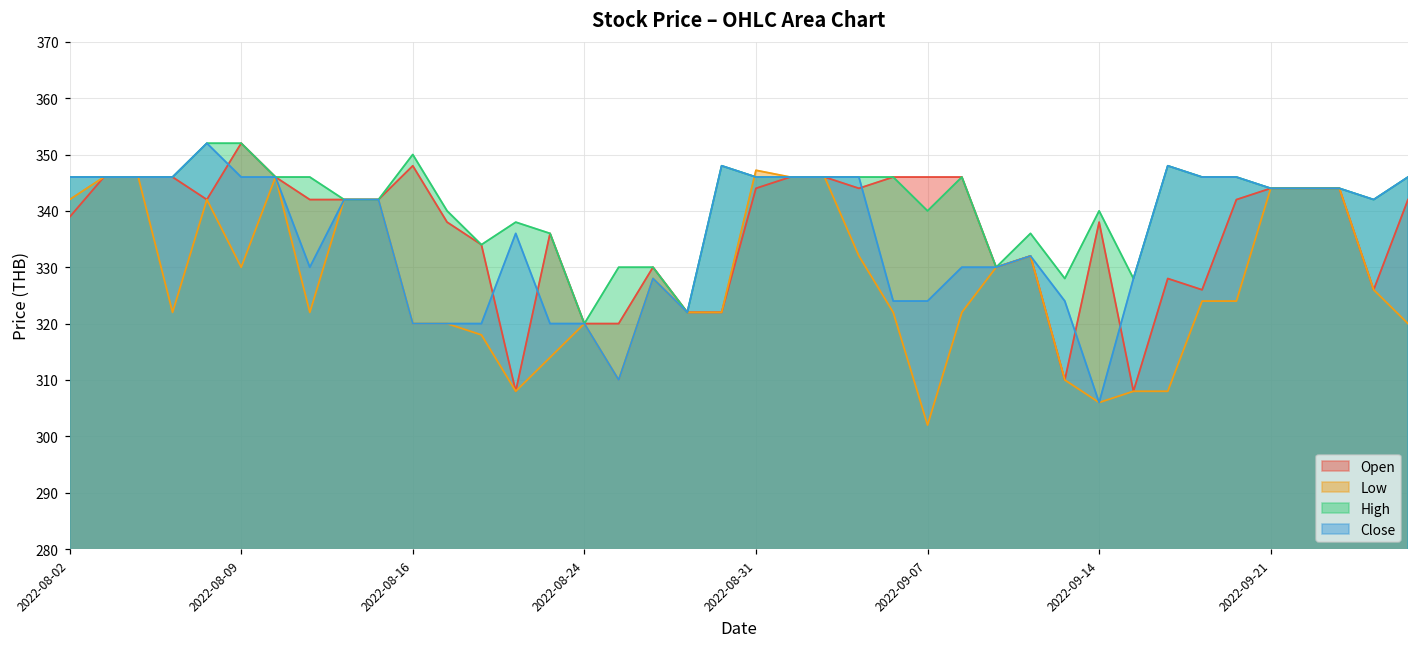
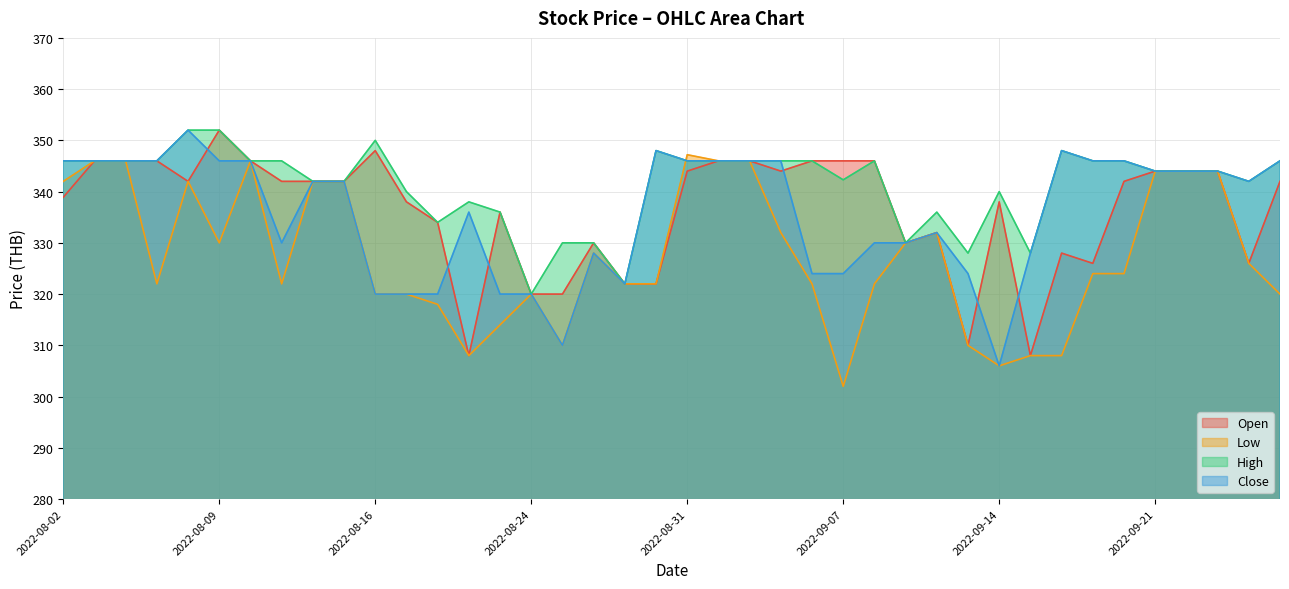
  {
    "Open": {
      "2022-08-02": 339,
      "2022-08-16": 348,
      "2022-08-31": 344,
      "2022-09-07": 346,
      "2022-09-14": 338
    },
    "Low": {
      "2022-08-02": 342,
      "2022-08-09": 330,
      "2022-08-31": 347,
      "2022-09-07": 302
    },
    "High": {
      "2022-08-16": 350,
-     "2022-09-07": 340,
+     "2022-09-07": 342,
      "2022-09-14": 340
    },
    "Close": {
      "2022-08-09": 346,
      "2022-09-07": 324
    }
  }
